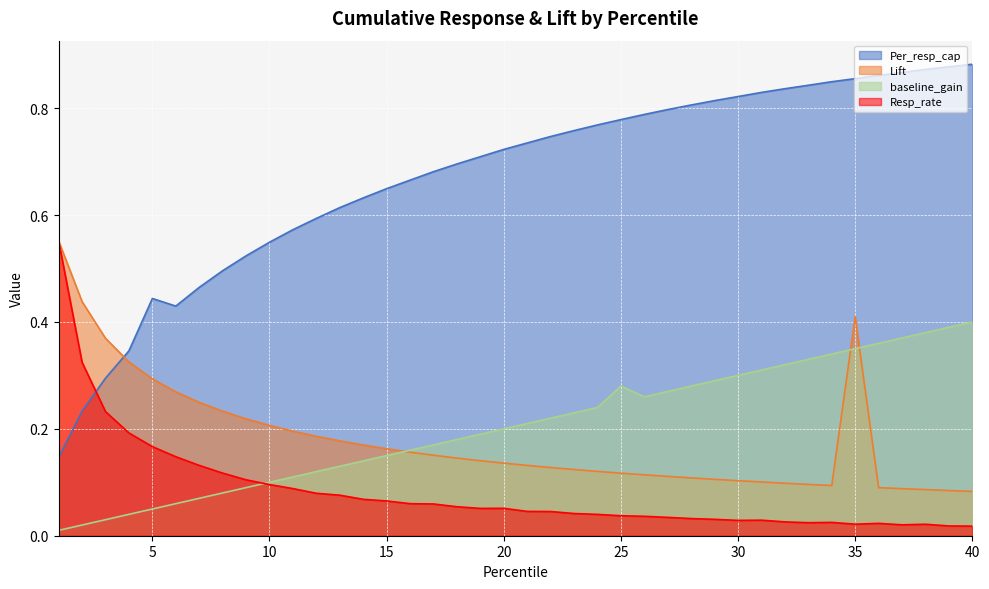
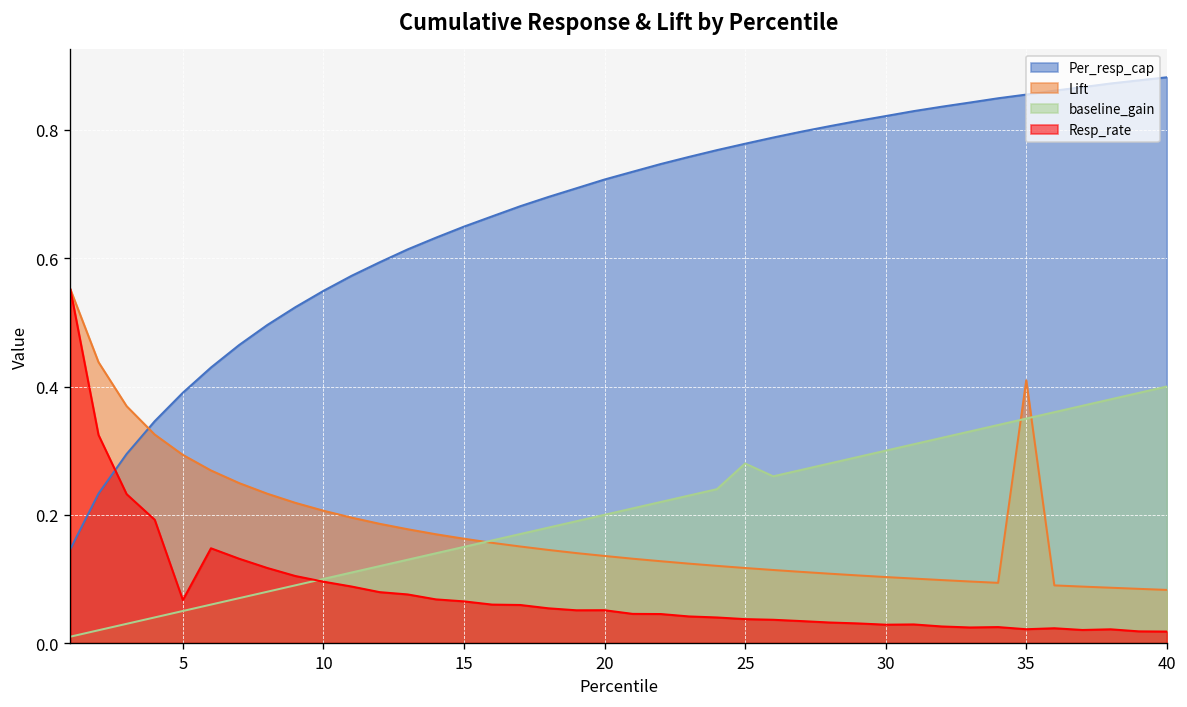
  {
    "Per_resp_cap": {
-     "5": 0.44,
+     "5": 0.39,
      "10": 0.55,
      "15": 0.65,
      "20": 0.72,
      "25": 0.78,
      "30": 0.82,
      "40": 0.88
    },
    "Lift": {
      "5": 0.29,
      "10": 0.21,
      "15": 0.16,
      "20": 0.14,
      "25": 0.12,
      "30": 0.10,
      "35": 0.41,
      "40": 0.08
    },
    "baseline_gain": {
      "5": 0.05,
      "15": 0.15,
      "20": 0.20,
      "25": 0.28,
      "30": 0.30,
      "35": 0.35,
      "40": 0.40
    },
    "Resp_rate": {
-     "5": 0.17,
+     "5": 0.07,
      "15": 0.07,
      "20": 0.05,
      "25": 0.04,
      "30": 0.03,
      "35": 0.02,
      "40": 0.02
    }
  }
